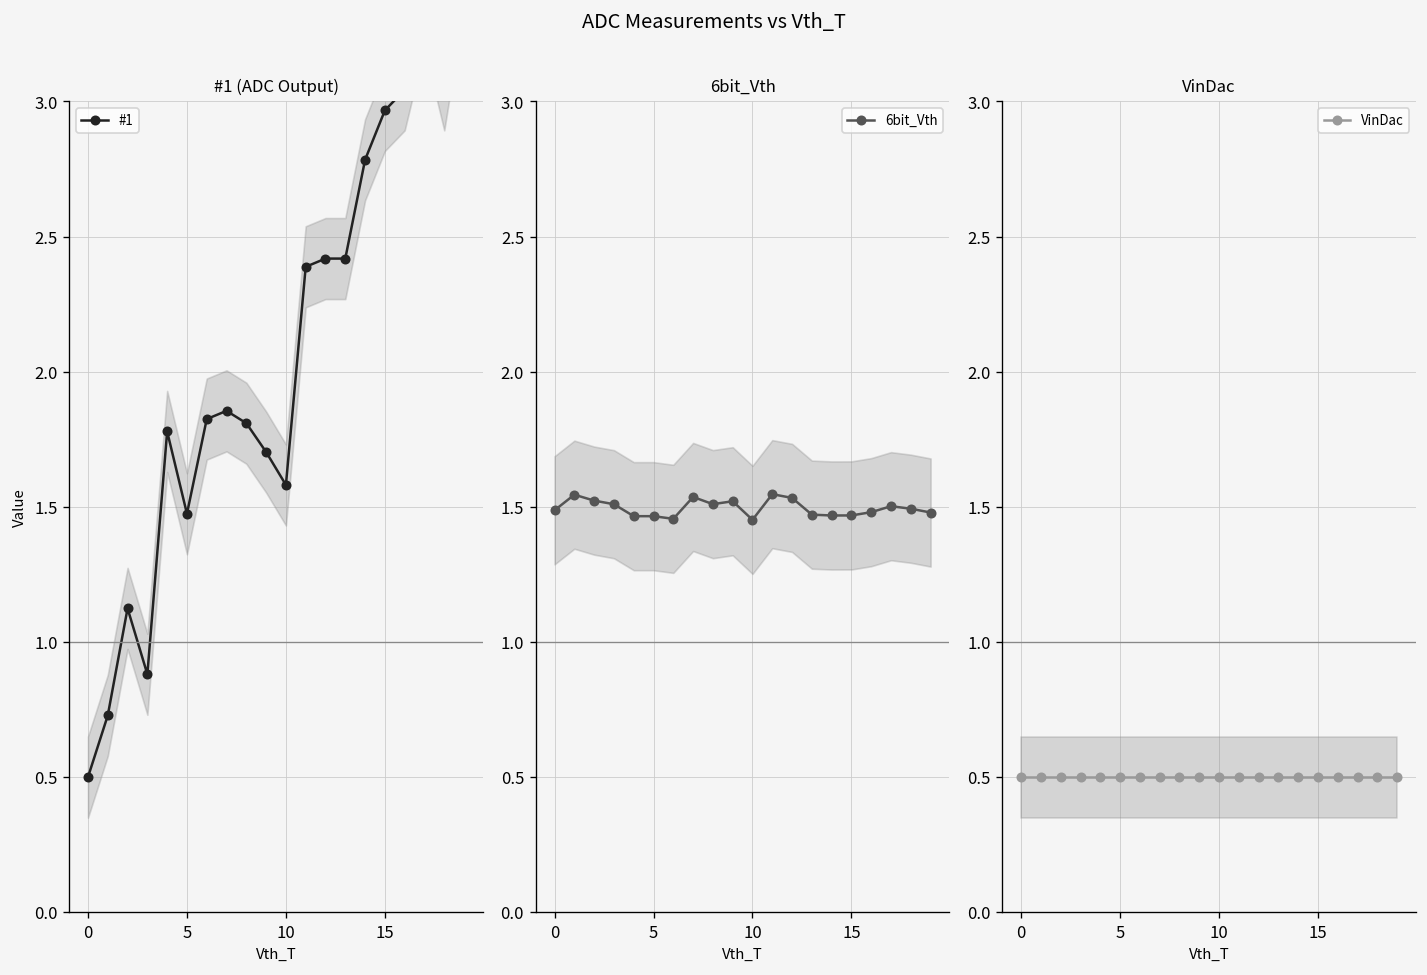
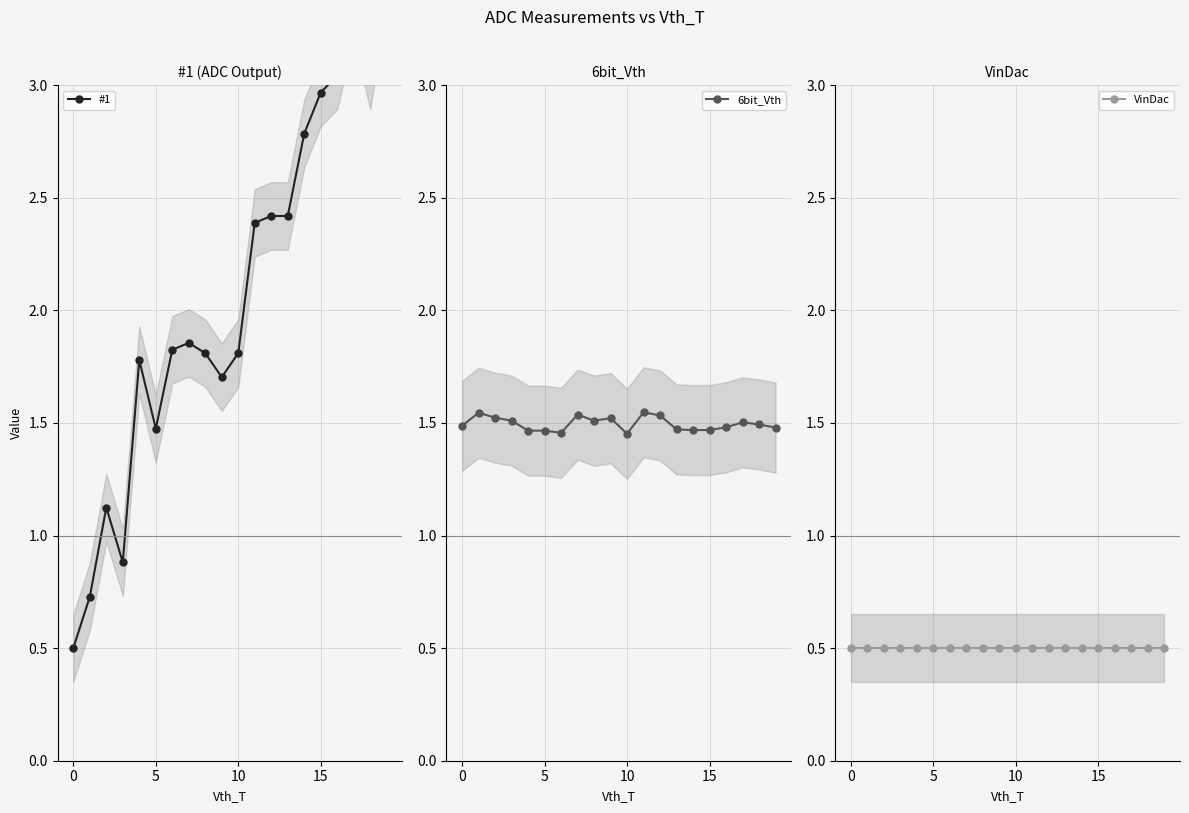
  {
    "#1 (ADC Output)": {
      "#1": {
        "0": 0.50,
        "5": 1.47,
-       "10": 1.58,
+       "10": 1.81,
        "15": 2.97
      }
    },
    "6bit_Vth": {
      "6bit_Vth": {
        "0": 1.49,
        "5": 1.47,
        "10": 1.45,
        "15": 1.47
      }
    }
  }
